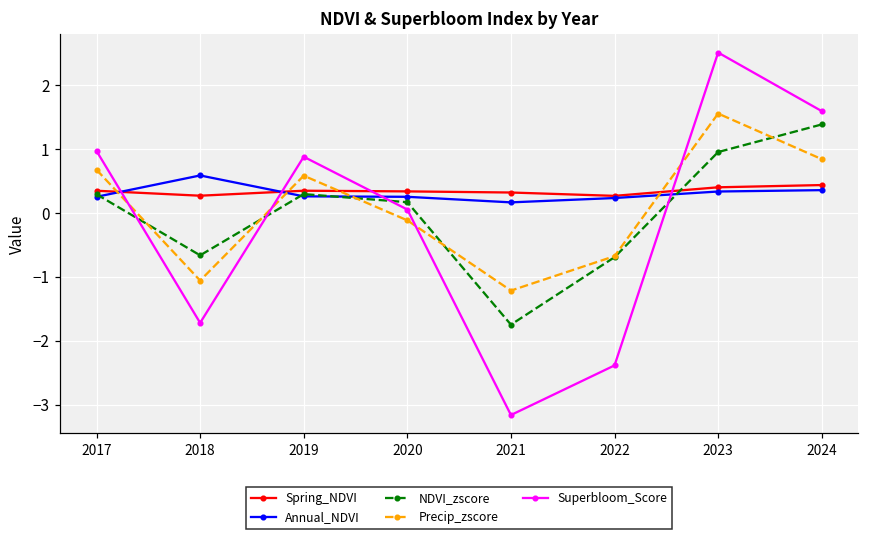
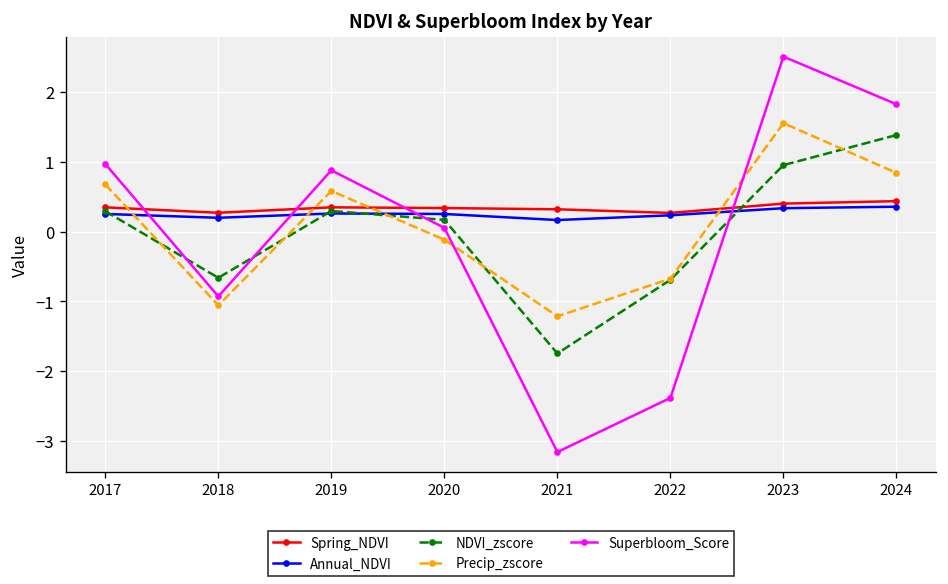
  {
    "Spring_NDVI": {
      "2017": 0.3,
      "2018": 0.3,
      "2019": 0.3,
      "2020": 0.3,
      "2021": 0.3,
      "2023": 0.4,
      "2024": 0.4
    },
    "Annual_NDVI": {
-     "2018": 0.6,
+     "2018": 0.2,
      "2020": 0.3,
      "2021": 0.2,
      "2023": 0.3,
      "2024": 0.4
    },
    "NDVI_zscore": {
      "2018": -0.7,
      "2020": 0.2,
      "2021": -1.7,
      "2023": 1.0,
      "2024": 1.4
    },
    "Precip_zscore": {
      "2017": 0.7,
      "2018": -1.1,
      "2019": 0.6,
      "2020": -0.1,
      "2021": -1.2,
      "2023": 1.6,
      "2024": 0.8
    },
    "Superbloom_Score": {
      "2017": 1.0,
-     "2018": -1.7,
+     "2018": -0.9,
      "2019": 0.9,
      "2020": 0.1,
      "2021": -3.2,
      "2022": -2.4,
      "2023": 2.5,
-     "2024": 1.6
+     "2024": 1.8
    }
  }
